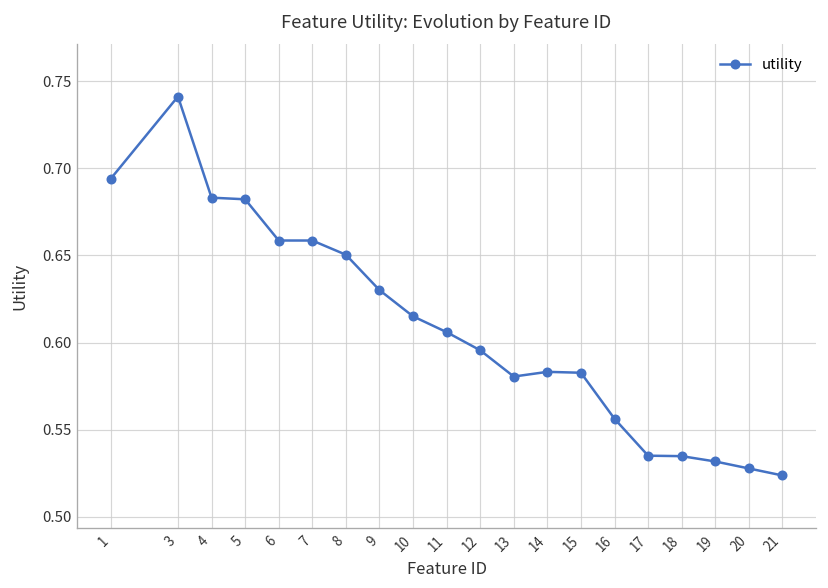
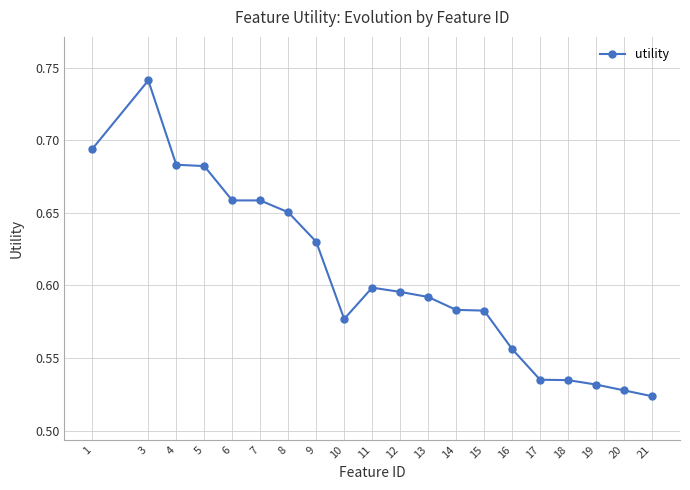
  {
    "1": 0.694,
    "3": 0.741,
    "4": 0.683,
    "5": 0.682,
    "6": 0.659,
    "7": 0.659,
    "8": 0.650,
    "9": 0.630,
-   "10": 0.615,
-   "11": 0.606,
+   "10": 0.577,
+   "11": 0.598,
    "12": 0.596,
-   "13": 0.580,
+   "13": 0.592,
    "14": 0.583,
    "15": 0.583,
    "16": 0.556,
    "17": 0.535,
    "18": 0.535,
    "19": 0.532,
    "20": 0.528,
    "21": 0.524
  }
